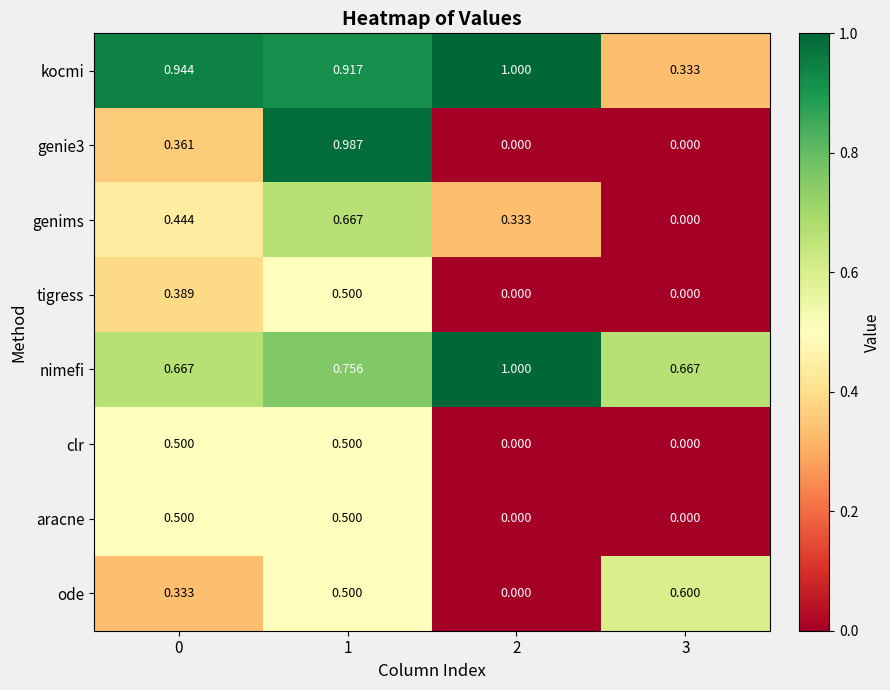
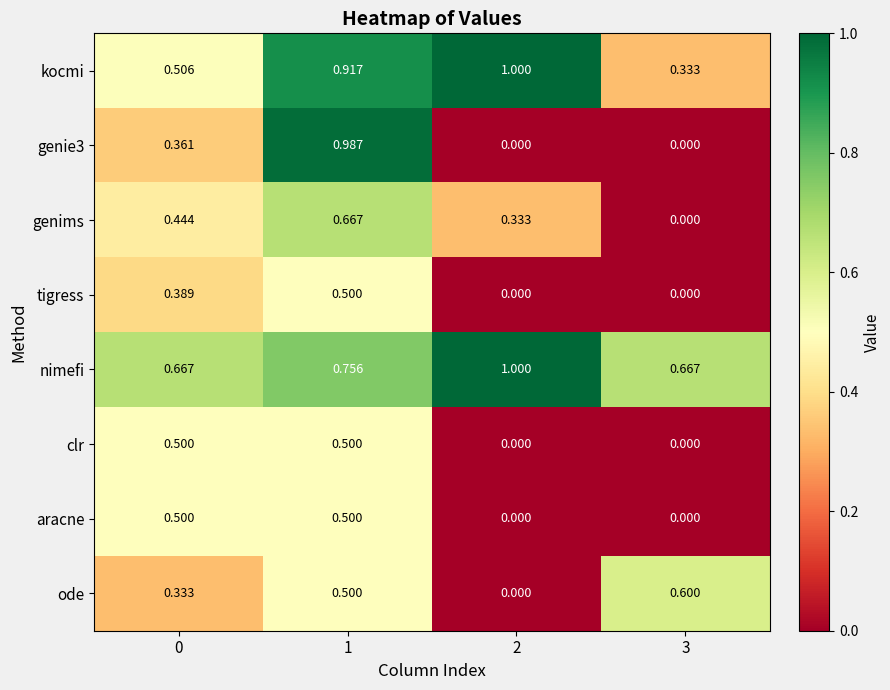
  {
    "kocmi": {
-     "0": 0.944,
+     "0": 0.506,
      "1": 0.917,
      "2": 1.000,
      "3": 0.333
    },
    "genie3": {
      "0": 0.361,
      "1": 0.987,
      "2": 0.000,
      "3": 0.000
    },
    "genims": {
      "0": 0.444,
      "1": 0.667,
      "2": 0.333,
      "3": 0.000
    },
    "tigress": {
      "0": 0.389,
      "1": 0.500,
      "2": 0.000,
      "3": 0.000
    },
    "nimefi": {
      "0": 0.667,
      "1": 0.756,
      "2": 1.000,
      "3": 0.667
    },
    "clr": {
      "0": 0.500,
      "1": 0.500,
      "2": 0.000,
      "3": 0.000
    },
    "aracne": {
      "0": 0.500,
      "1": 0.500,
      "2": 0.000,
      "3": 0.000
    },
    "ode": {
      "0": 0.333,
      "1": 0.500,
      "2": 0.000,
      "3": 0.600
    }
  }
